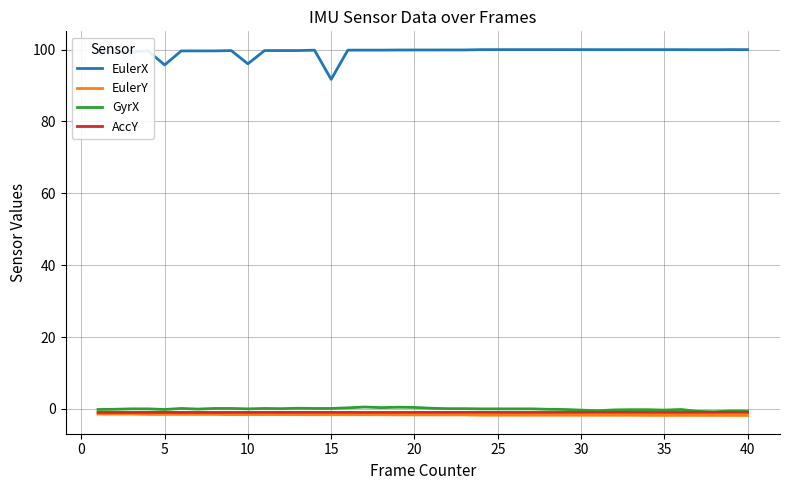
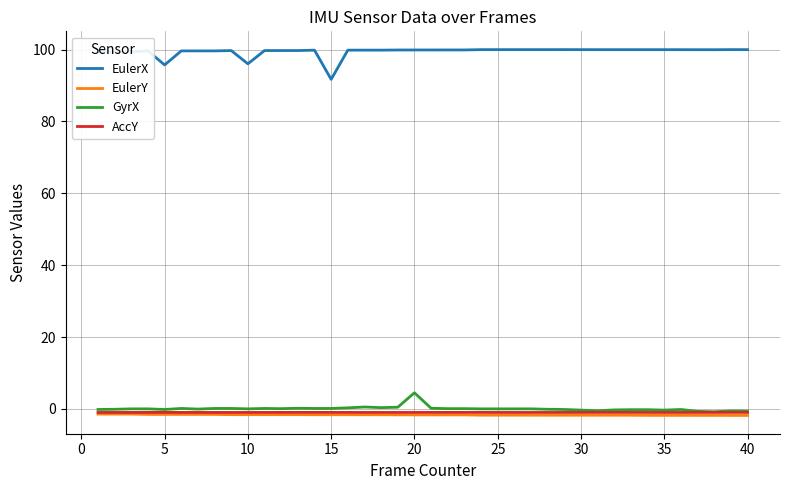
  {
    "EulerX": {
      "5": 96,
      "10": 96,
      "15": 92,
      "20": 100,
      "25": 100,
      "30": 100,
      "35": 100,
      "40": 100
    },
    "EulerY": {
      "25": -2,
      "30": -2,
      "35": -2,
      "40": -2
    },
    "GyrX": {
      "5": 0,
      "10": 0,
      "15": 0,
-     "20": 0,
+     "20": 4,
      "25": 0
    },
    "AccY": {
      "25": -1
    }
  }
